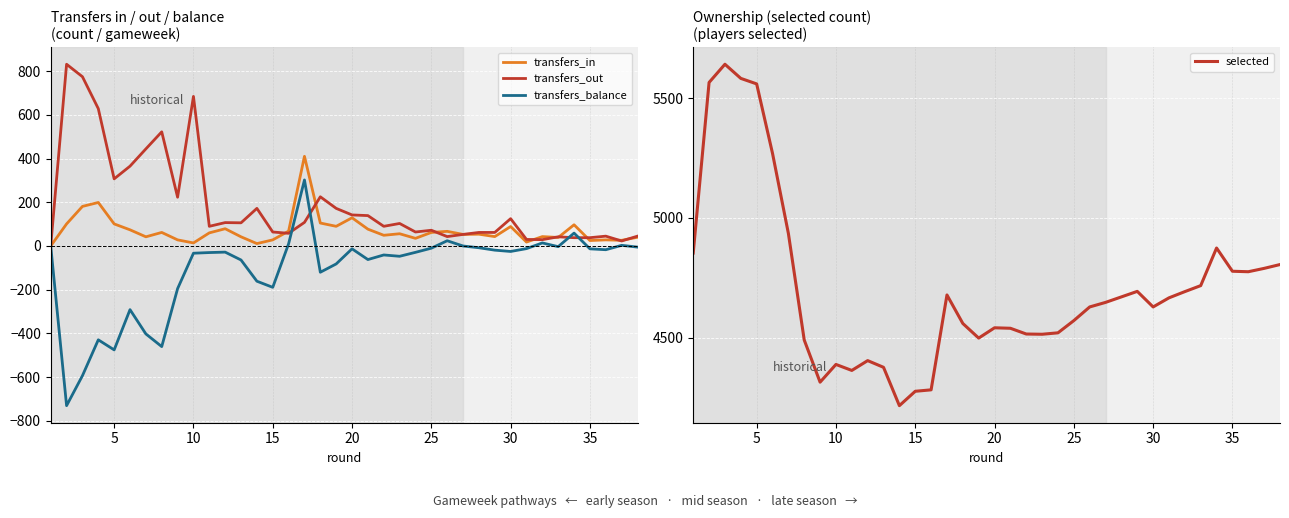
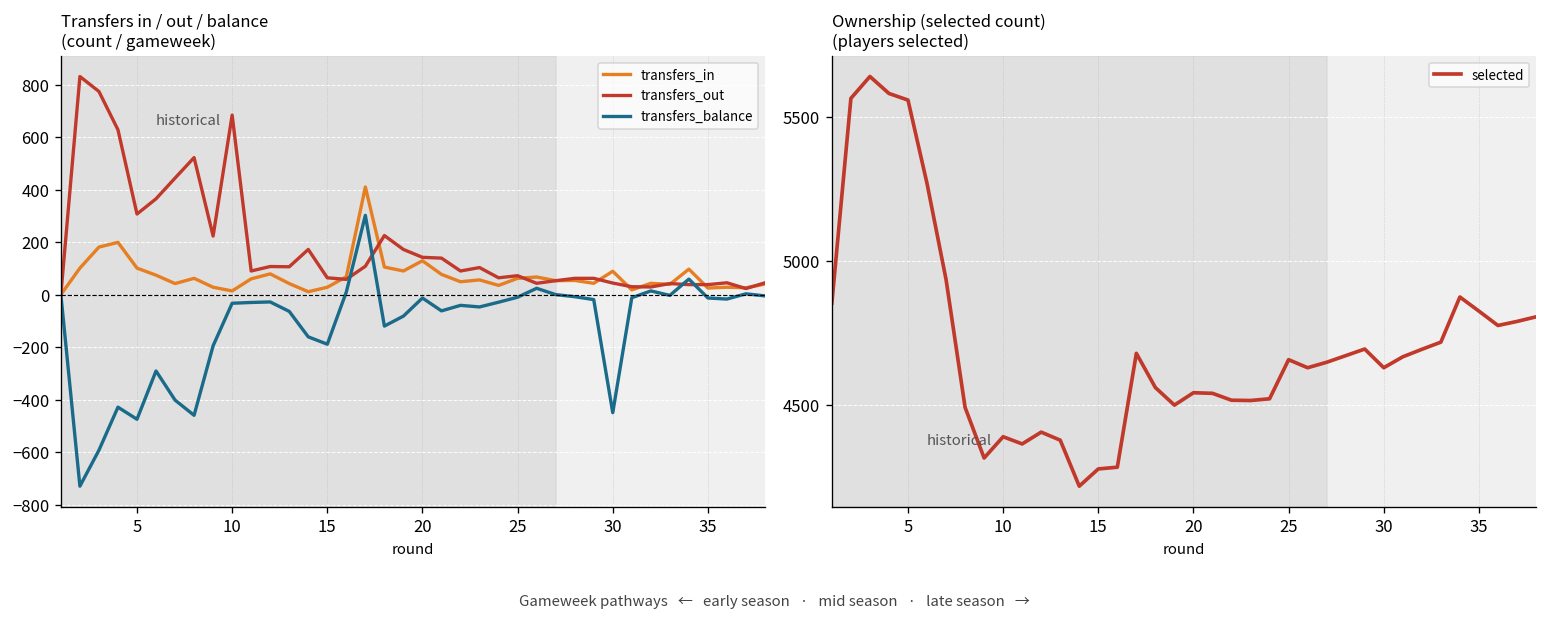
  {
    "Transfers in / out / balance (count / gameweek)": {
      "transfers_in": {
        "5": 100,
        "10": 10,
        "15": 30,
        "20": 130,
        "30": 90,
        "35": 30
      },
      "transfers_out": {
        "5": 310,
        "10": 680,
        "15": 60,
        "20": 140,
-       "30": 130,
+       "30": 40,
        "35": 40
      },
      "transfers_balance": {
        "5": -480,
        "10": -30,
        "15": -190,
        "20": -10,
        "25": -10,
-       "30": -30,
+       "30": -450,
        "35": -10
      }
    },
    "Ownership (selected count) (players selected)": {
      "5": 5560,
      "10": 4390,
      "15": 4280,
      "20": 4540,
-     "25": 4570,
+     "25": 4660,
      "30": 4630,
-     "35": 4780
+     "35": 4830
    }
  }
